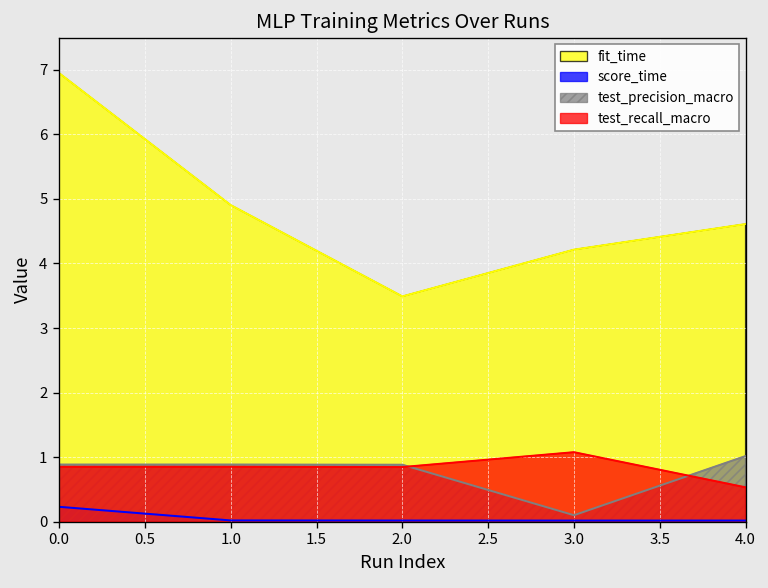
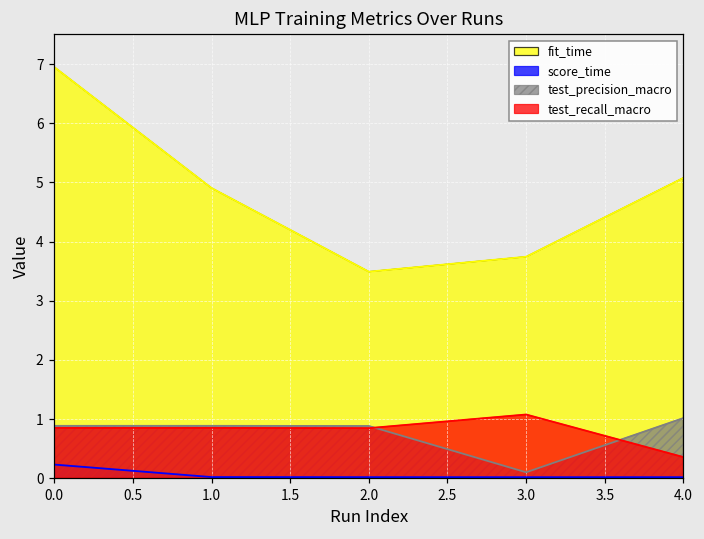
  {
    "fit_time": {
      "0.0": 6.9,
      "1.0": 4.9,
      "2.0": 3.5,
-     "3.0": 4.2,
-     "4.0": 4.6
+     "3.0": 3.7,
+     "4.0": 5.1
    },
    "score_time": {
      "0.0": 0.2,
      "1.0": 0.0,
      "2.0": 0.0,
      "3.0": 0.0,
      "4.0": 0.0
    },
    "test_precision_macro": {
      "3.0": 0.1,
      "4.0": 1.0
    },
    "test_recall_macro": {
      "3.0": 1.1,
-     "4.0": 0.5
+     "4.0": 0.4
    }
  }
